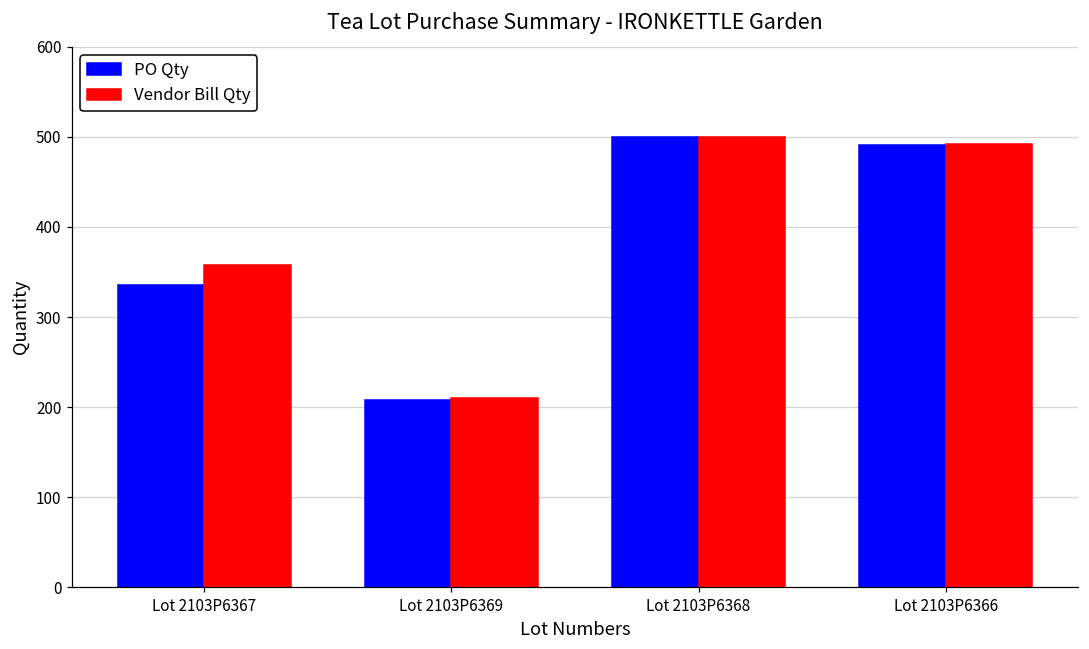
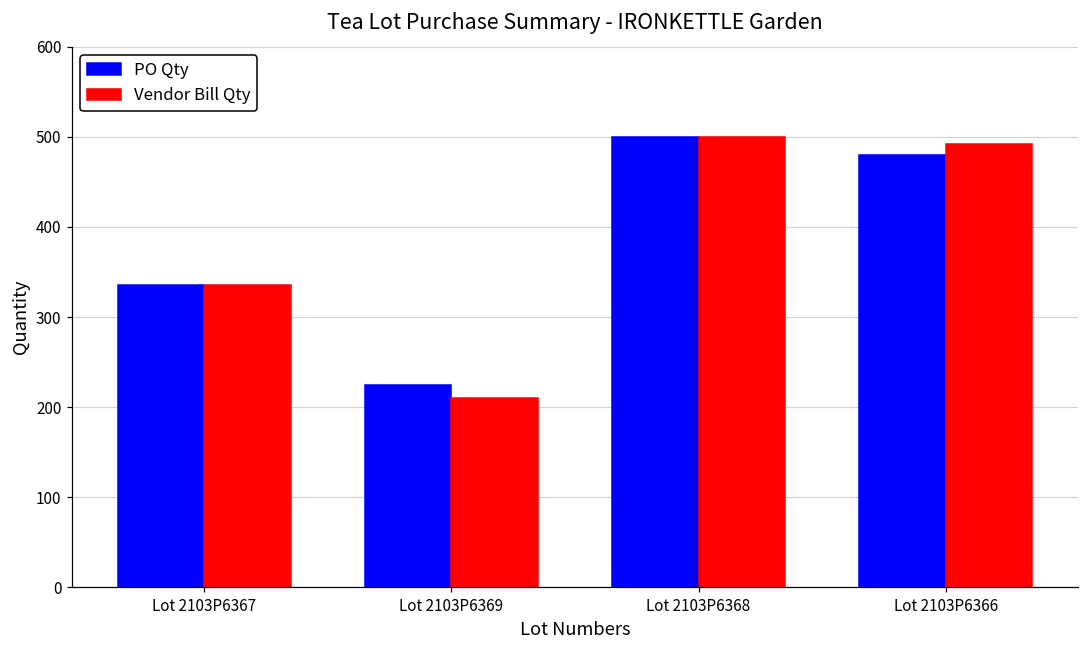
  {
    "PO Qty": {
      "Lot 2103P6367": 340,
-     "Lot 2103P6369": 210,
+     "Lot 2103P6369": 230,
      "Lot 2103P6368": 500,
-     "Lot 2103P6366": 490
+     "Lot 2103P6366": 480
    },
    "Vendor Bill Qty": {
-     "Lot 2103P6367": 360,
+     "Lot 2103P6367": 340,
      "Lot 2103P6369": 210,
      "Lot 2103P6368": 500,
      "Lot 2103P6366": 490
    }
  }
